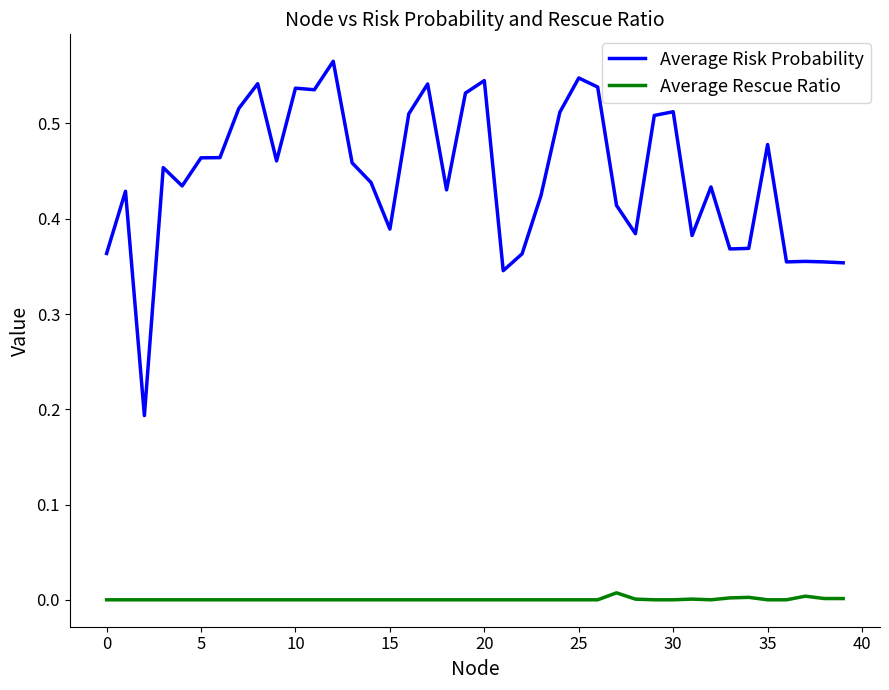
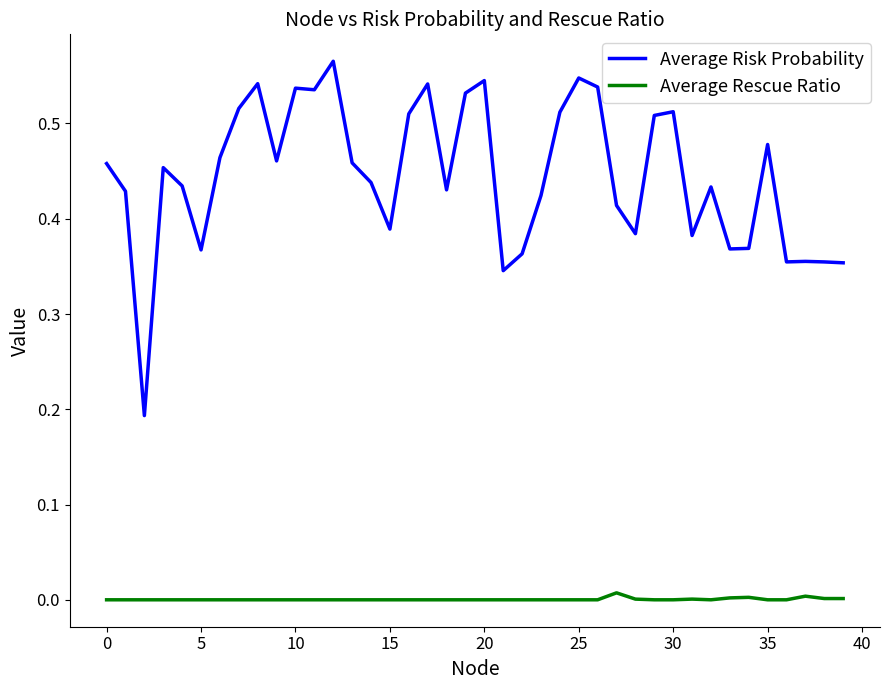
  {
    "Average Risk Probability": {
-     "0": 0.36,
-     "5": 0.46,
+     "0": 0.46,
+     "5": 0.37,
      "10": 0.54,
      "15": 0.39,
      "20": 0.55,
      "25": 0.55,
      "30": 0.51,
      "35": 0.48
    },
    "Average Rescue Ratio": {
      "0": 0.00,
      "5": 0.00,
      "10": 0.00,
      "15": 0.00,
      "20": 0.00,
      "25": 0.00,
      "30": 0.00,
      "35": 0.00
    }
  }
